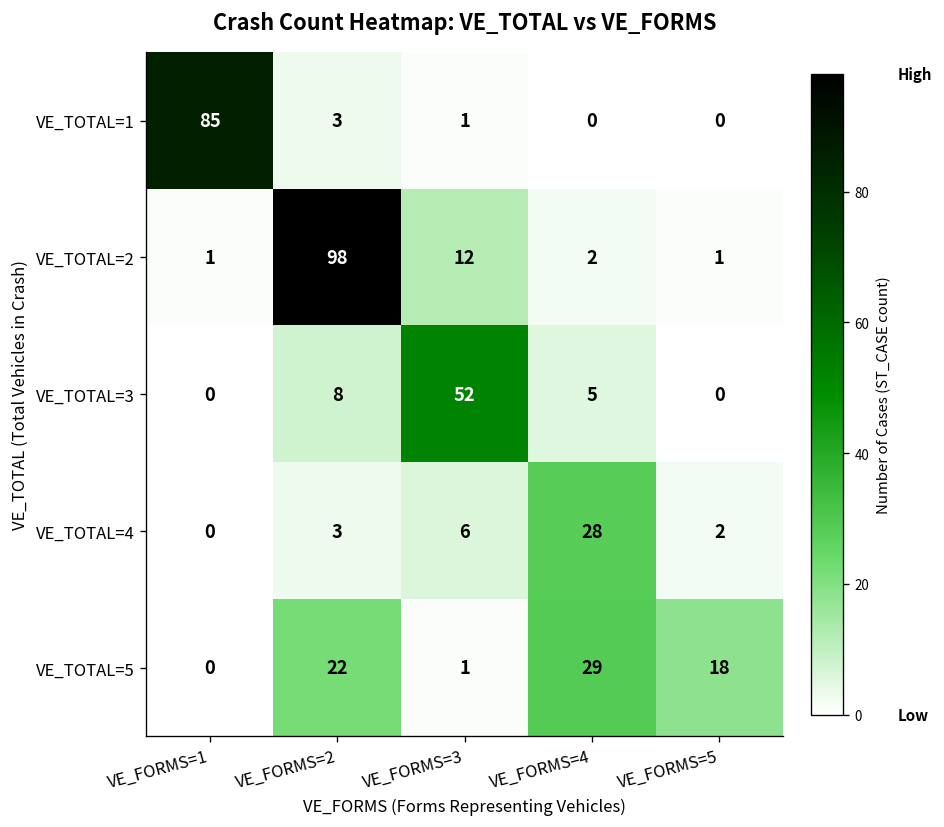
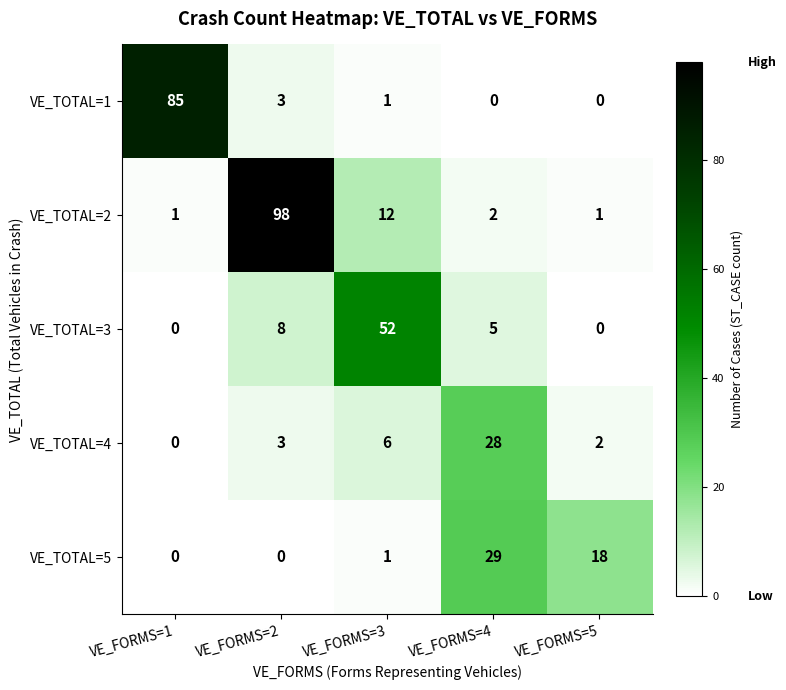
  {
    "VE_TOTAL=1": {
      "VE_FORMS=1": 85,
      "VE_FORMS=2": 3,
      "VE_FORMS=3": 1,
      "VE_FORMS=4": 0,
      "VE_FORMS=5": 0
    },
    "VE_TOTAL=2": {
      "VE_FORMS=1": 1,
      "VE_FORMS=2": 98,
      "VE_FORMS=3": 12,
      "VE_FORMS=4": 2,
      "VE_FORMS=5": 1
    },
    "VE_TOTAL=3": {
      "VE_FORMS=1": 0,
      "VE_FORMS=2": 8,
      "VE_FORMS=3": 52,
      "VE_FORMS=4": 5,
      "VE_FORMS=5": 0
    },
    "VE_TOTAL=4": {
      "VE_FORMS=1": 0,
      "VE_FORMS=2": 3,
      "VE_FORMS=3": 6,
      "VE_FORMS=4": 28,
      "VE_FORMS=5": 2
    },
    "VE_TOTAL=5": {
      "VE_FORMS=1": 0,
-     "VE_FORMS=2": 22,
+     "VE_FORMS=2": 0,
      "VE_FORMS=3": 1,
      "VE_FORMS=4": 29,
      "VE_FORMS=5": 18
    }
  }
